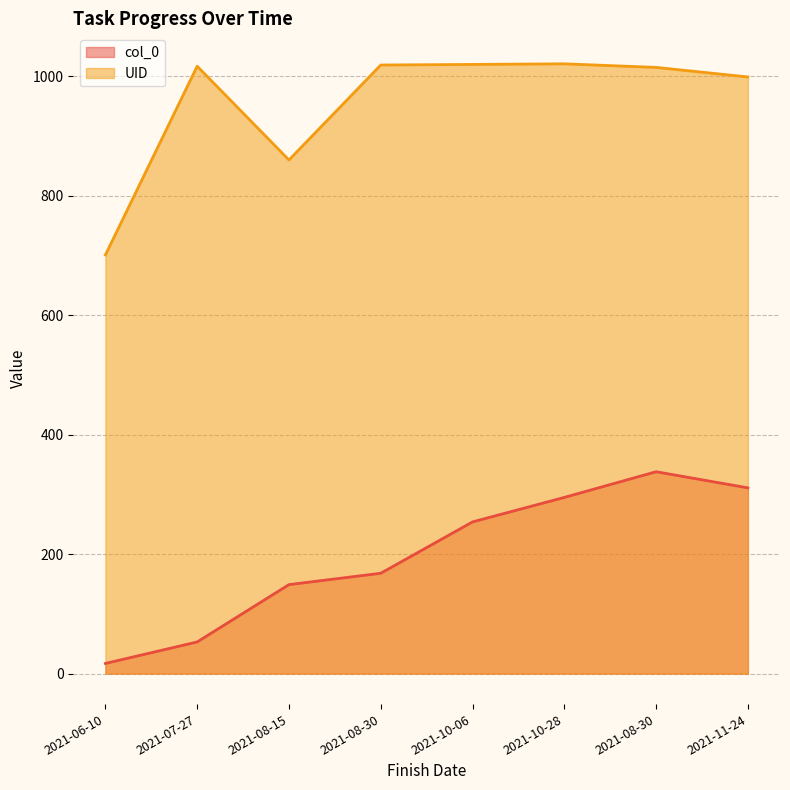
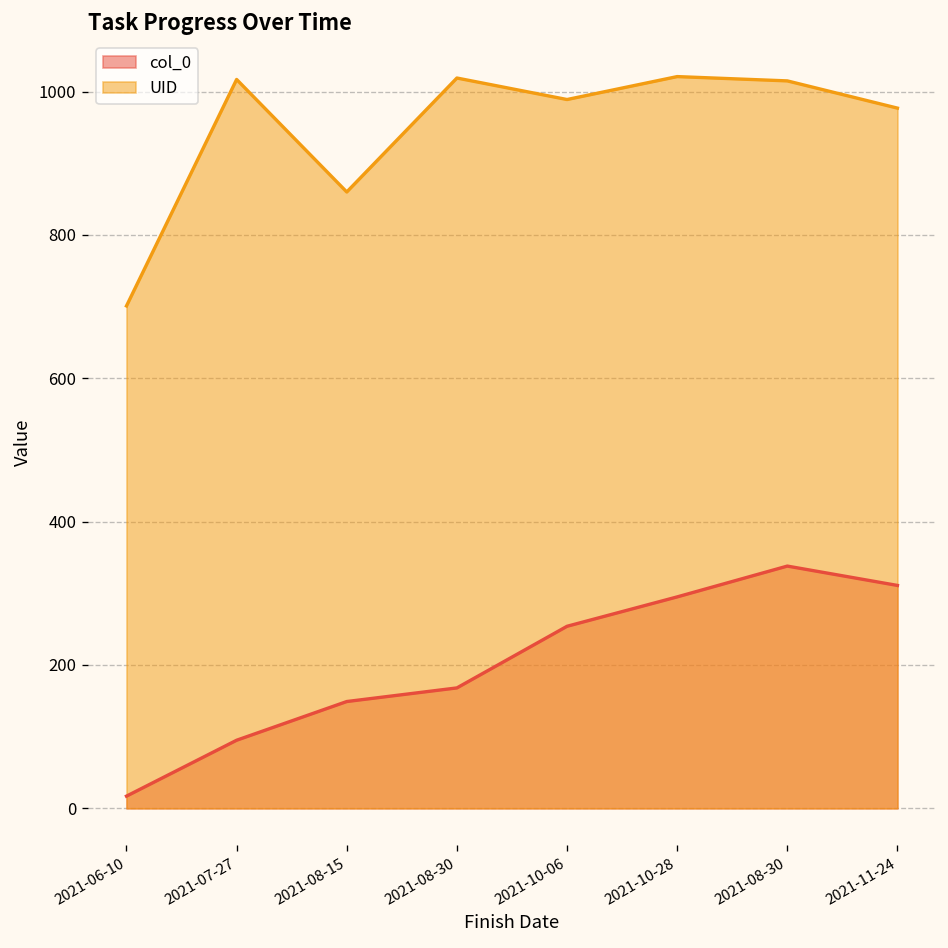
  {
    "col_0": {
      "2021-06-10": 20,
-     "2021-07-27": 50,
+     "2021-07-27": 100,
      "2021-08-15": 150,
      "2021-10-06": 250,
      "2021-10-28": 300,
      "2021-11-24": 310
    },
    "UID": {
      "2021-06-10": 700,
      "2021-07-27": 1020,
      "2021-08-15": 860,
-     "2021-10-06": 1020,
+     "2021-10-06": 990,
      "2021-10-28": 1020,
-     "2021-11-24": 1000
+     "2021-11-24": 980
    }
  }
